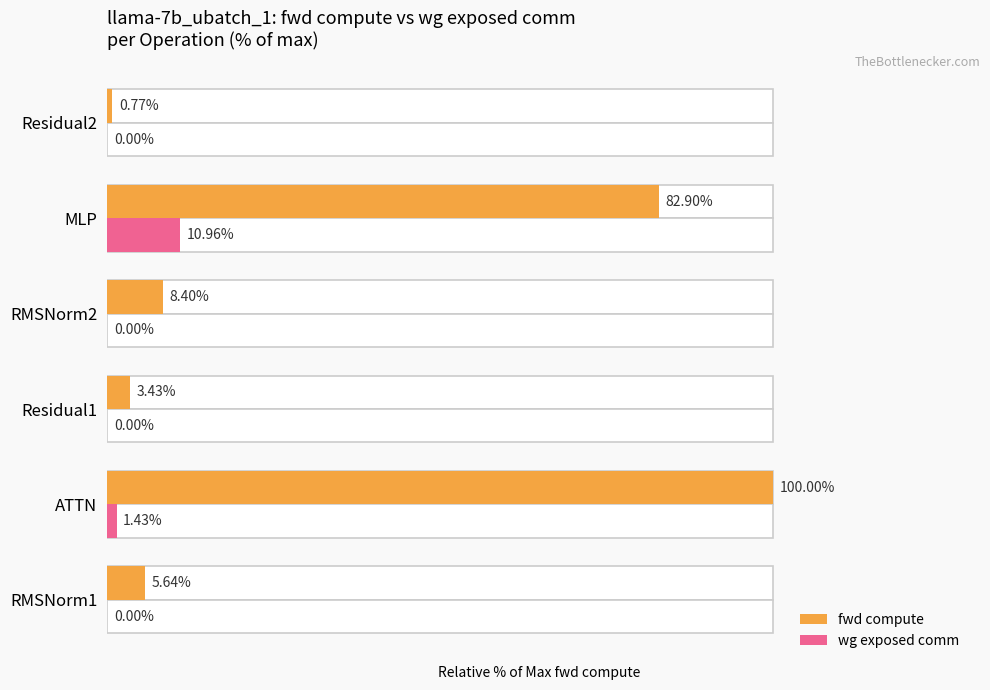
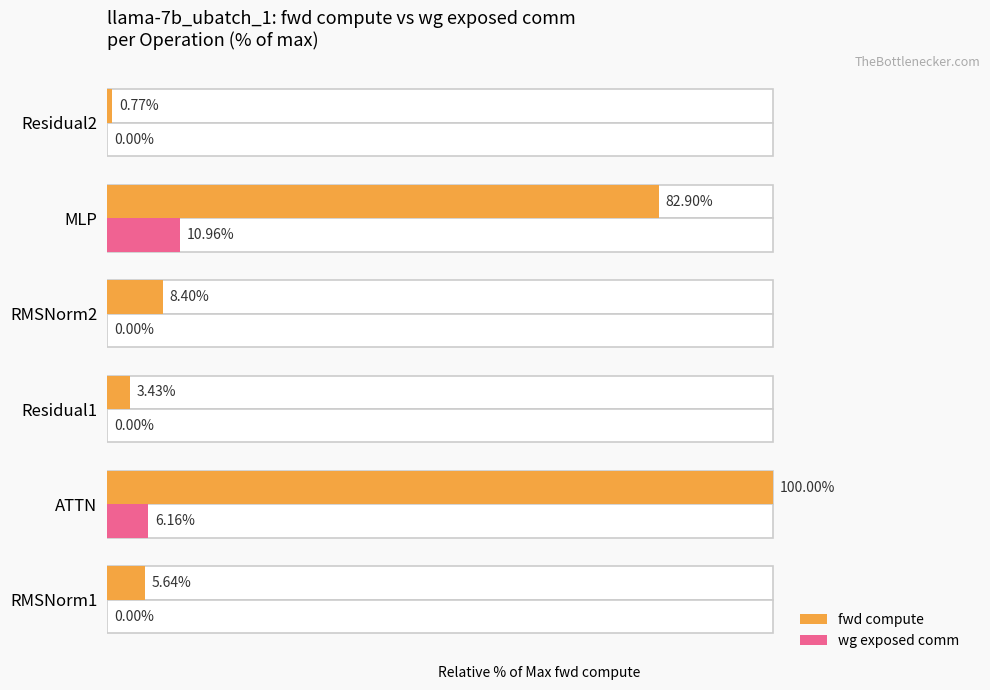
  {
    "fwd compute": {
      "ATTN": "100.00%"
    },
    "wg exposed comm": {
      "Residual2": "0.00%",
      "RMSNorm2": "0.00%",
      "Residual1": "0.00%",
-     "ATTN": "1.43%",
+     "ATTN": "6.16%",
      "RMSNorm1": "0.00%"
    }
  }
